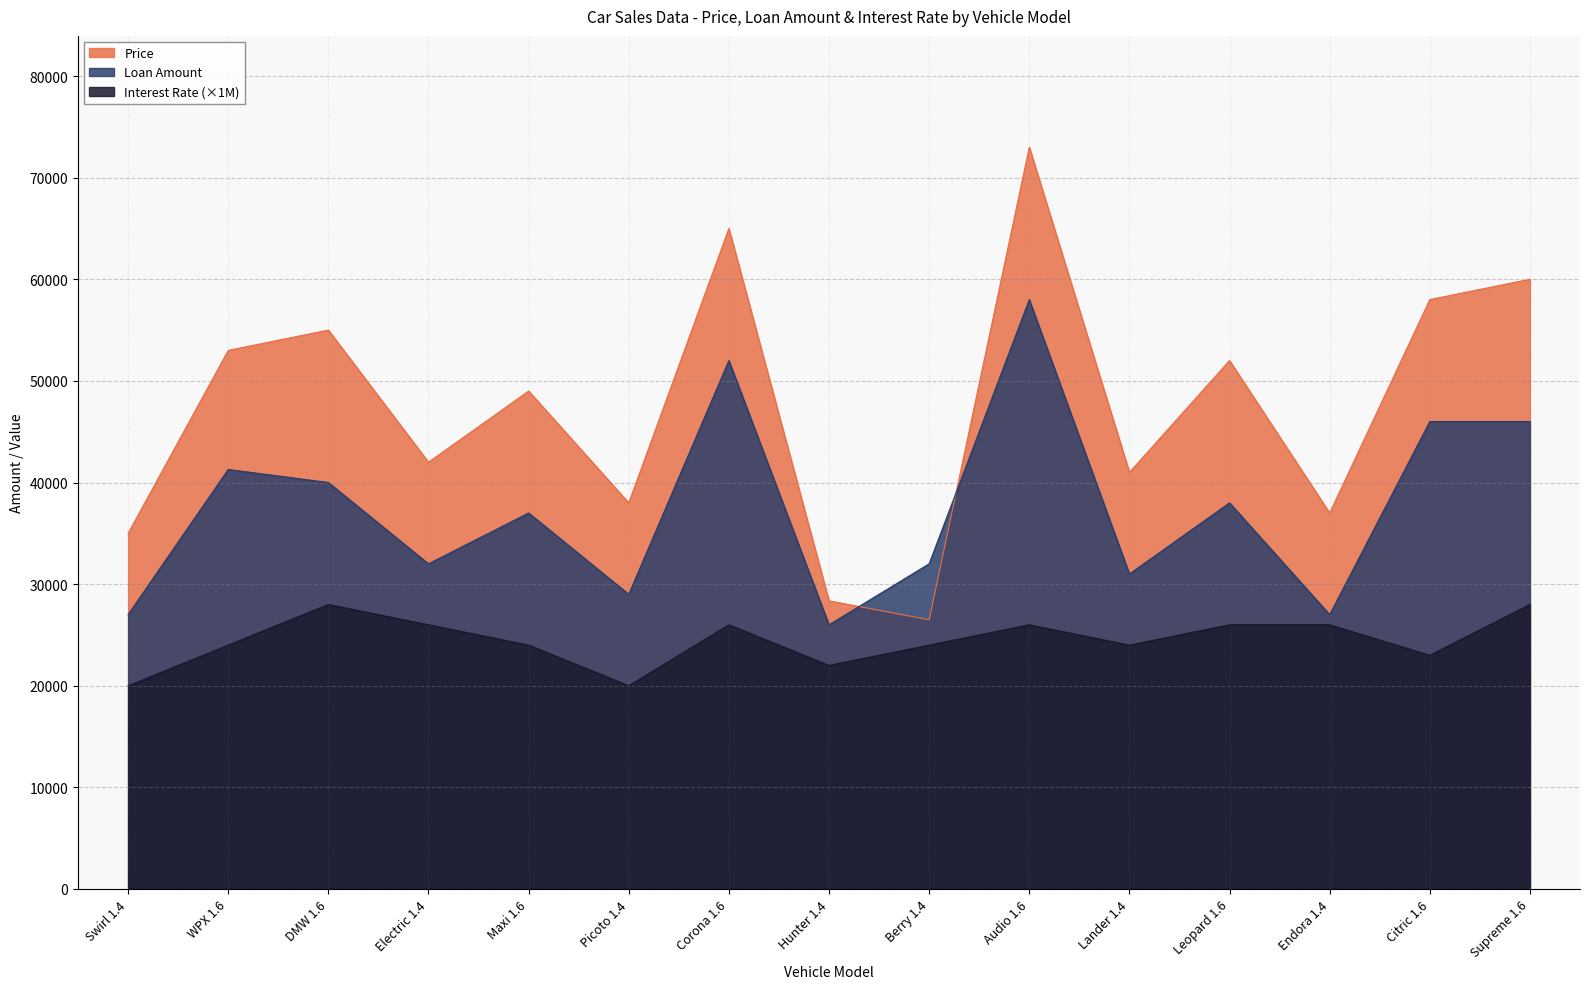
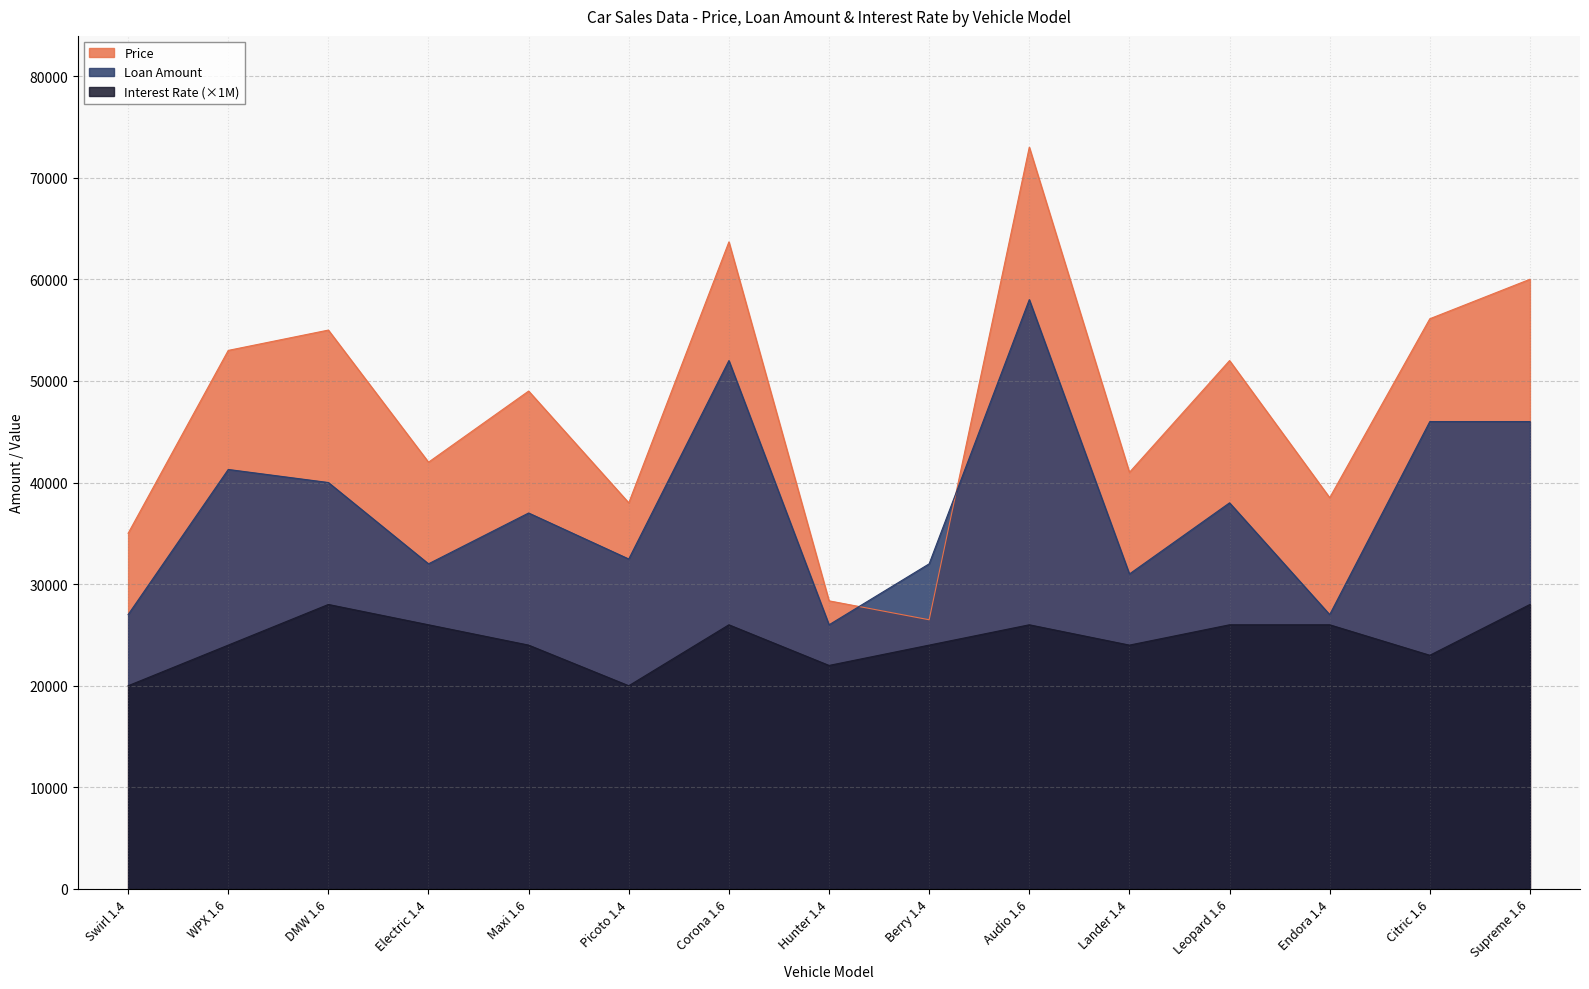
  {
    "Price": {
      "Swirl 1.4": 35000,
      "WPX 1.6": 53000,
      "DMW 1.6": 55000,
      "Electric 1.4": 42000,
      "Maxi 1.6": 49000,
      "Picoto 1.4": 38000,
-     "Corona 1.6": 65000,
+     "Corona 1.6": 63700,
      "Hunter 1.4": 28400,
      "Berry 1.4": 26500,
      "Audio 1.6": 73000,
      "Lander 1.4": 41000,
      "Leopard 1.6": 52000,
-     "Endora 1.4": 37000,
-     "Citric 1.6": 58000,
+     "Endora 1.4": 38500,
+     "Citric 1.6": 56100,
      "Supreme 1.6": 60000
    },
    "Loan Amount": {
      "Swirl 1.4": 27000,
      "WPX 1.6": 41300,
      "DMW 1.6": 40000,
      "Electric 1.4": 32000,
      "Maxi 1.6": 37000,
-     "Picoto 1.4": 29000,
+     "Picoto 1.4": 32500,
      "Corona 1.6": 52000,
      "Hunter 1.4": 26000,
      "Berry 1.4": 32000,
      "Audio 1.6": 58000,
      "Lander 1.4": 31000,
      "Leopard 1.6": 38000,
      "Endora 1.4": 27000,
      "Citric 1.6": 46000,
      "Supreme 1.6": 46000
    },
    "Interest Rate (×1M)": {
      "Swirl 1.4": 20000,
      "WPX 1.6": 24000,
      "DMW 1.6": 28000,
      "Electric 1.4": 26000,
      "Maxi 1.6": 24000,
      "Picoto 1.4": 20000,
      "Corona 1.6": 26000,
      "Hunter 1.4": 22000,
      "Berry 1.4": 24000,
      "Audio 1.6": 26000,
      "Lander 1.4": 24000,
      "Leopard 1.6": 26000,
      "Endora 1.4": 26000,
      "Citric 1.6": 23000,
      "Supreme 1.6": 28000
    }
  }
